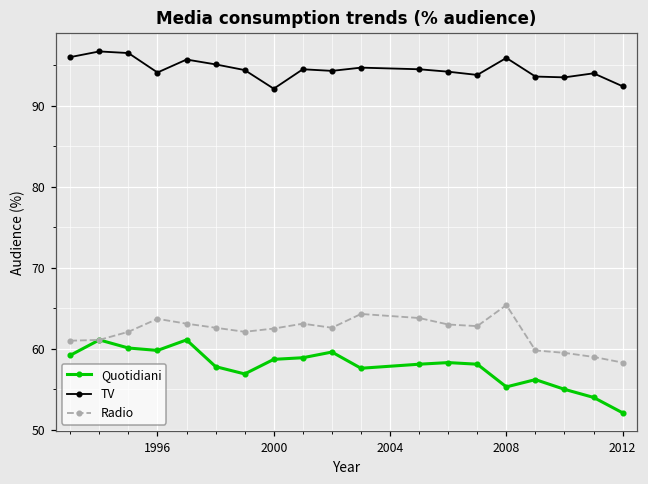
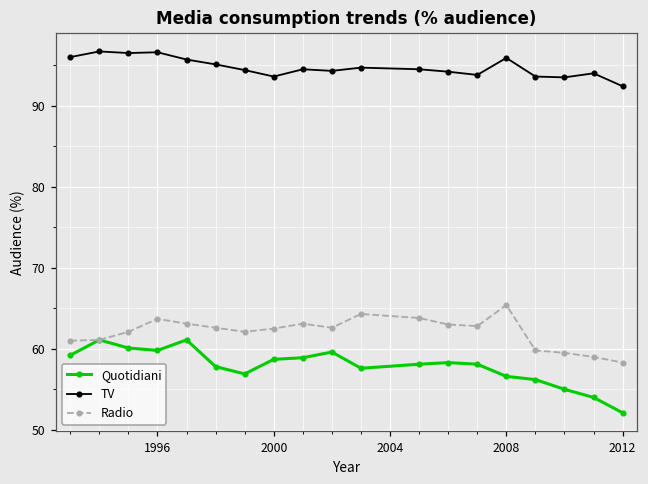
  {
    "Quotidiani": {
      "1996": 60,
      "2000": 59,
-     "2008": 55,
+     "2008": 57,
      "2012": 52
    },
    "TV": {
-     "1996": 94,
-     "2000": 92,
+     "1996": 97,
+     "2000": 94,
      "2008": 96,
      "2012": 92
    },
    "Radio": {
      "1996": 64,
      "2000": 63,
      "2008": 65,
      "2012": 58
    }
  }
